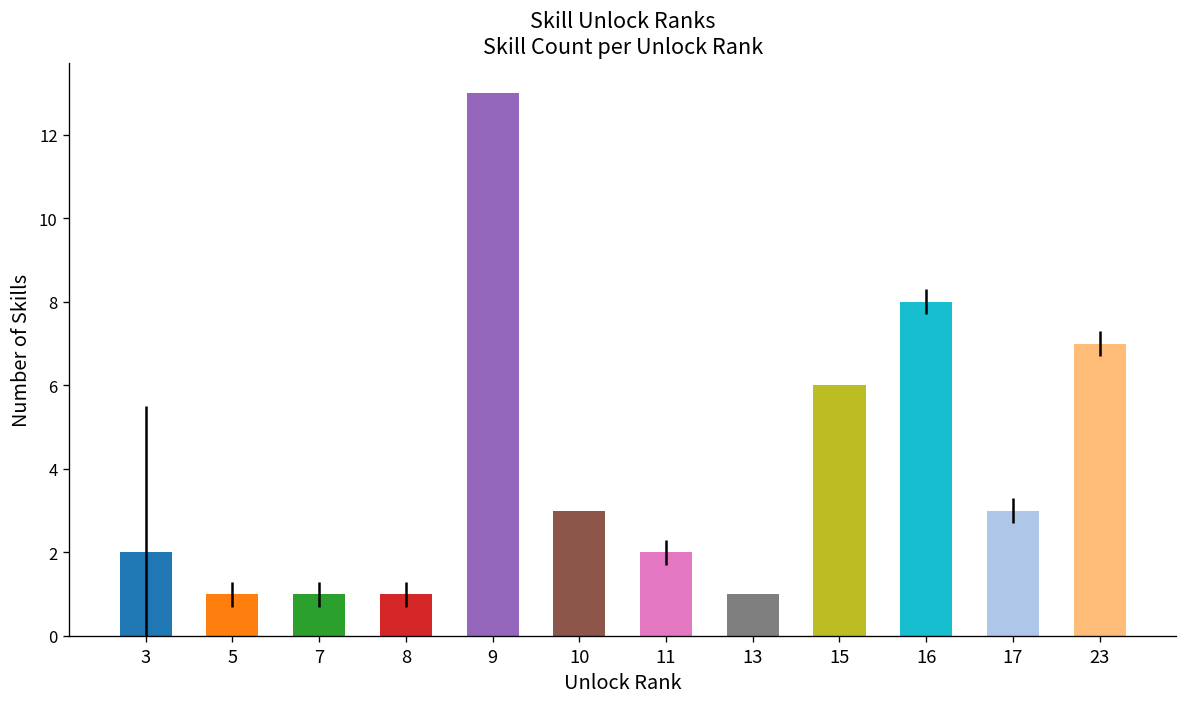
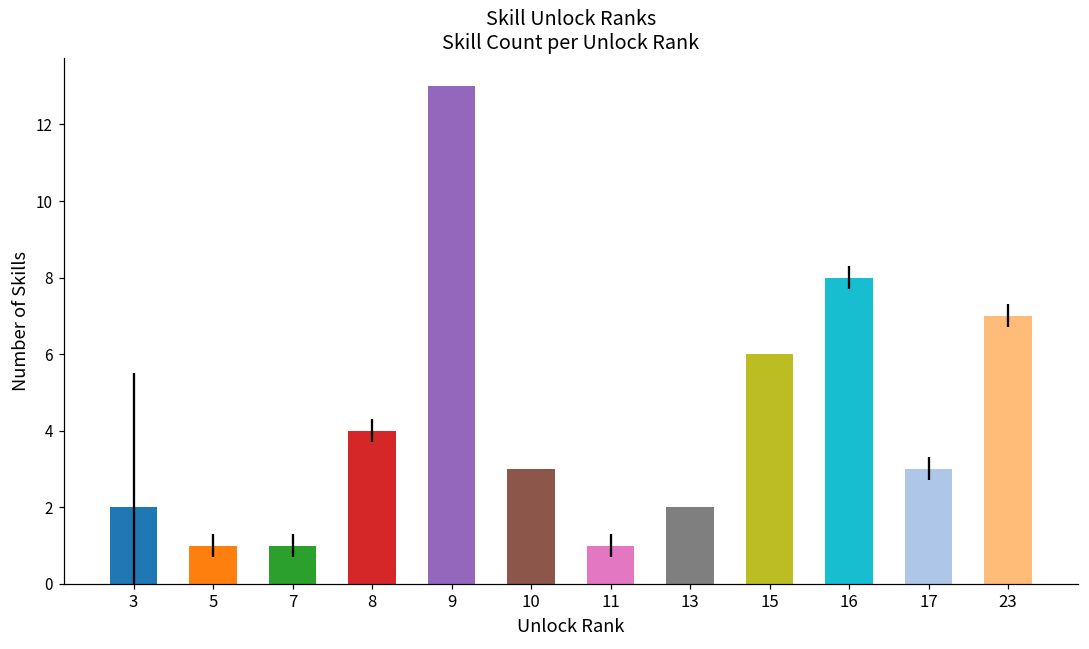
  {
    "3": 2,
    "5": 1,
    "7": 1,
-   "8": 1,
+   "8": 4,
    "9": 13,
    "10": 3,
-   "11": 2,
-   "13": 1,
+   "11": 1,
+   "13": 2,
    "15": 6,
    "16": 8,
    "17": 3,
    "23": 7
  }
